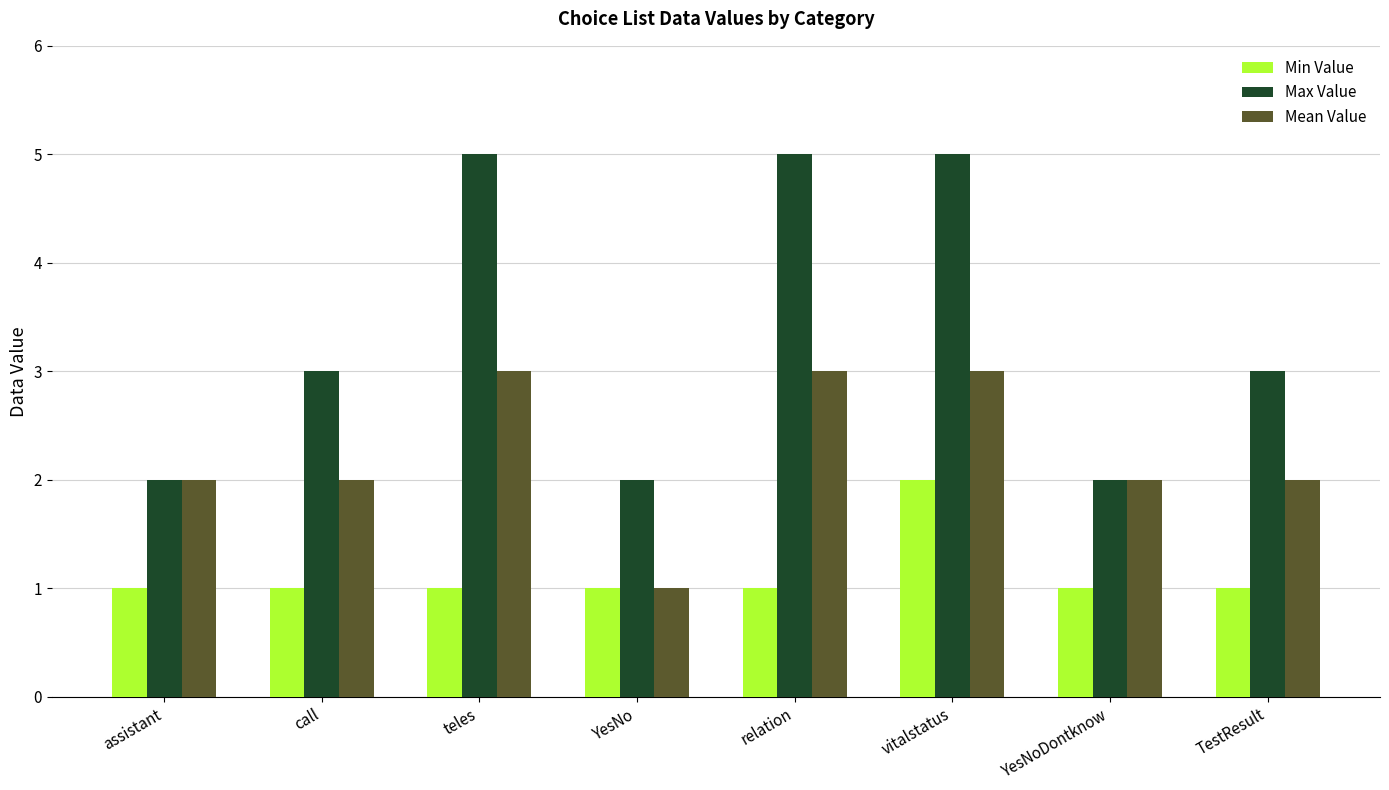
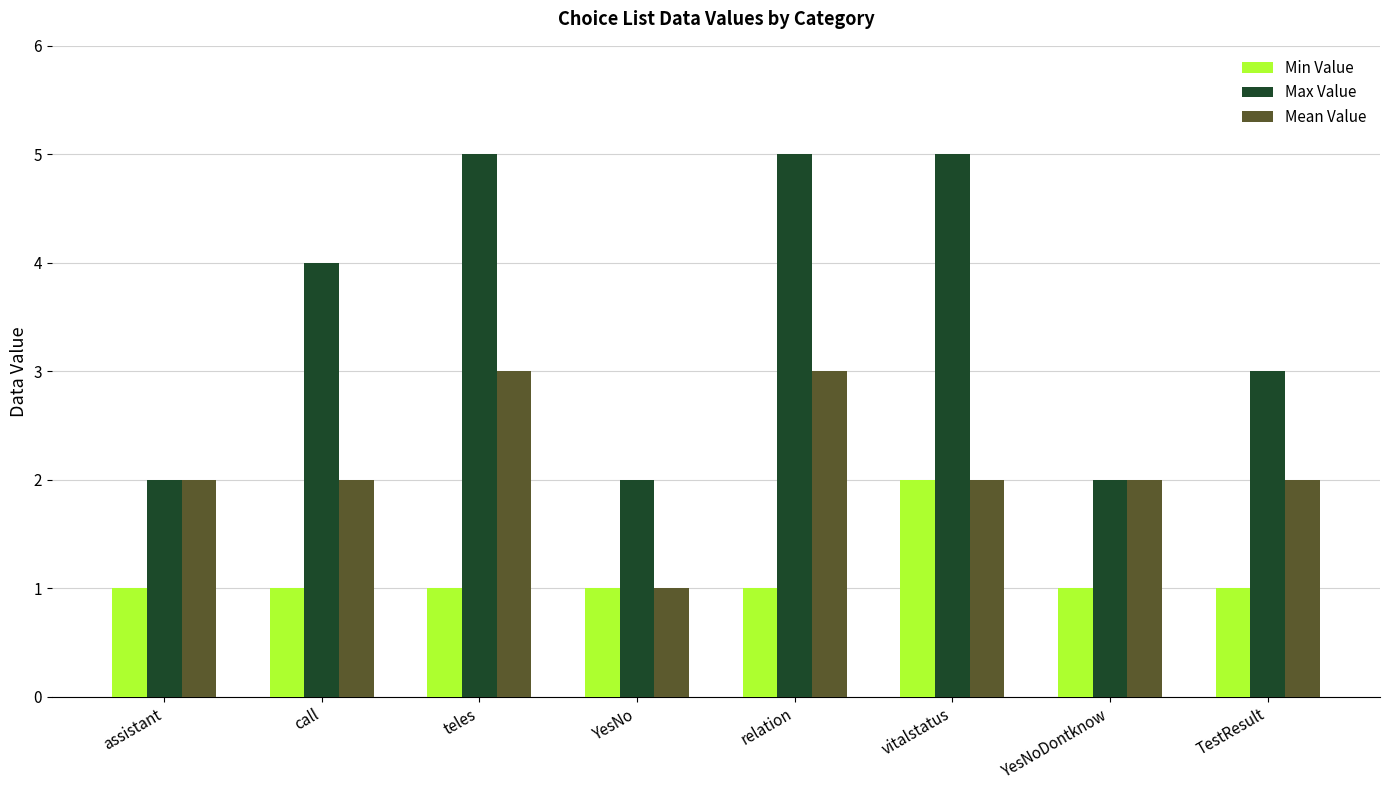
  {
    "Min Value": {
      "assistant": 1,
      "call": 1,
      "teles": 1,
      "YesNo": 1,
      "relation": 1,
      "vitalstatus": 2,
      "YesNoDontknow": 1,
      "TestResult": 1
    },
    "Max Value": {
      "assistant": 2,
-     "call": 3,
+     "call": 4,
      "teles": 5,
      "YesNo": 2,
      "relation": 5,
      "vitalstatus": 5,
      "YesNoDontknow": 2,
      "TestResult": 3
    },
    "Mean Value": {
      "assistant": 2,
      "call": 2,
      "teles": 3,
      "YesNo": 1,
      "relation": 3,
-     "vitalstatus": 3,
+     "vitalstatus": 2,
      "YesNoDontknow": 2,
      "TestResult": 2
    }
  }
